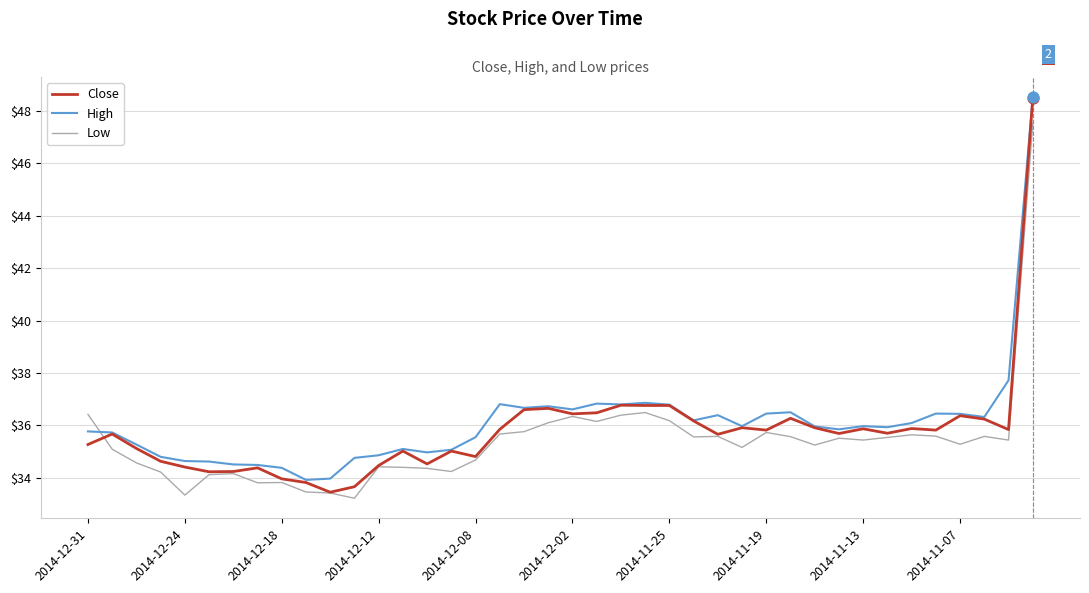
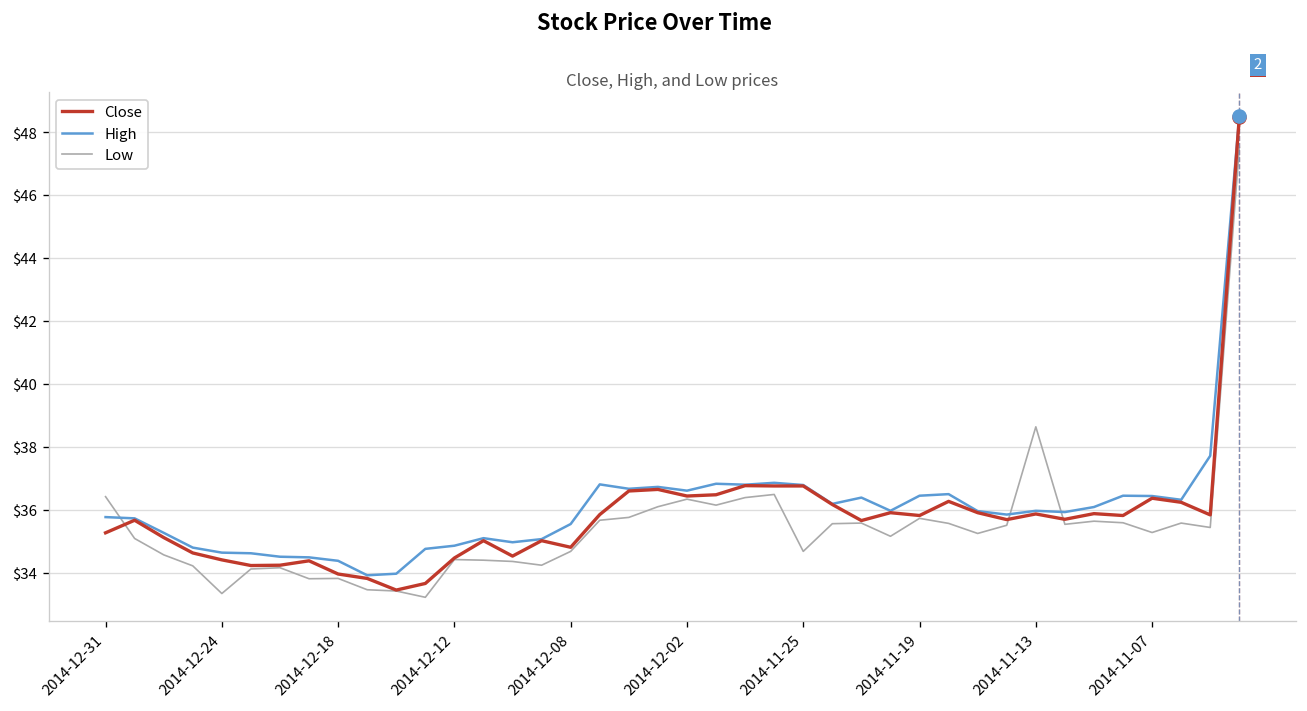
  {
    "Low": {
      "2014-12-31": "$36.4",
      "2014-12-24": "$33.3",
      "2014-12-18": "$33.8",
      "2014-12-08": "$34.7",
      "2014-12-02": "$36.3",
-     "2014-11-25": "$36.2",
-     "2014-11-13": "$35.4",
+     "2014-11-25": "$34.7",
+     "2014-11-13": "$38.6",
      "2014-11-07": "$35.3"
    }
  }
